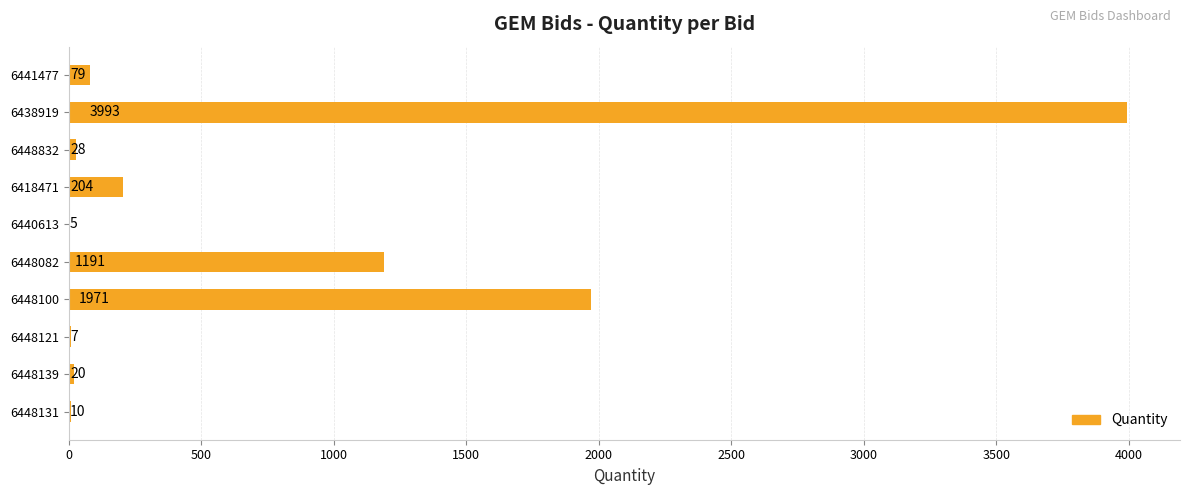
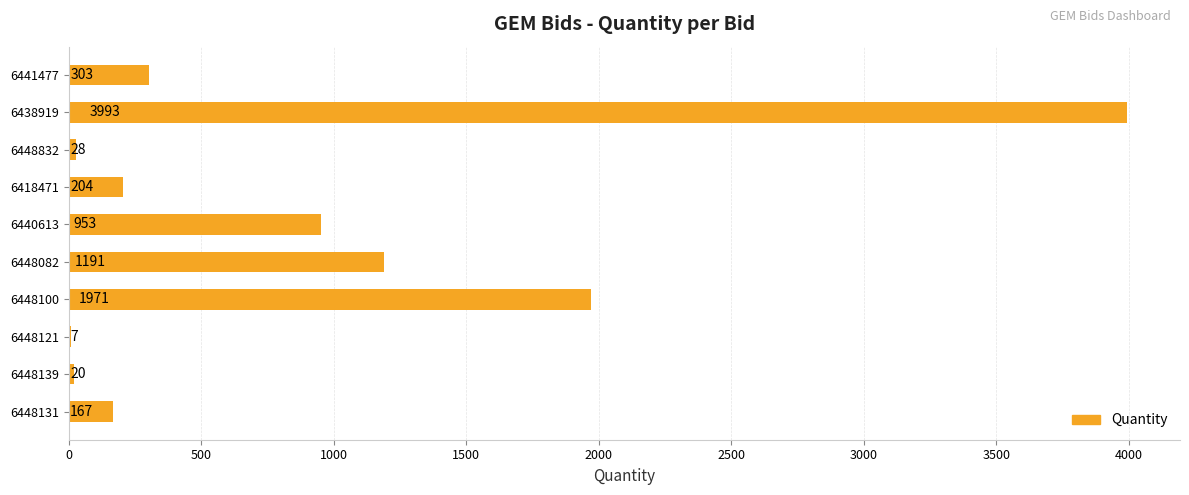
  {
-   "6441477": 79,
+   "6441477": 303,
    "6438919": 3993,
    "6448832": 28,
    "6418471": 204,
-   "6440613": 5,
+   "6440613": 953,
    "6448082": 1191,
    "6448100": 1971,
    "6448121": 7,
    "6448139": 20,
-   "6448131": 10
+   "6448131": 167
  }
